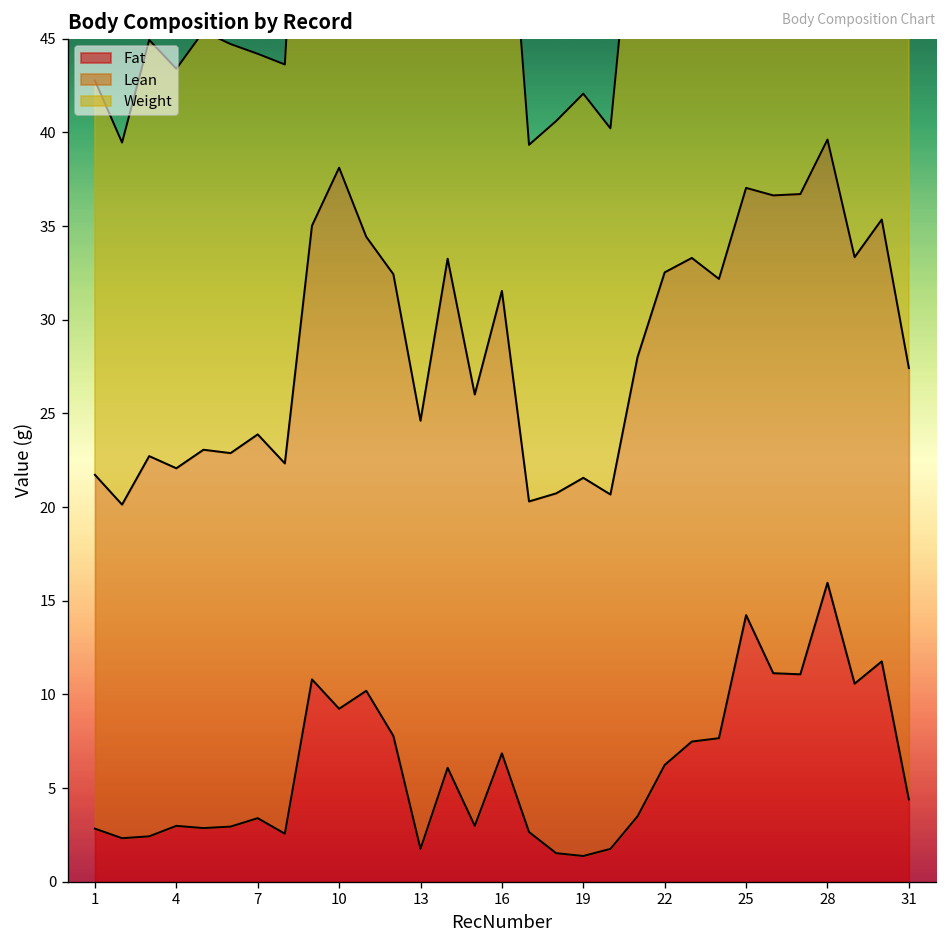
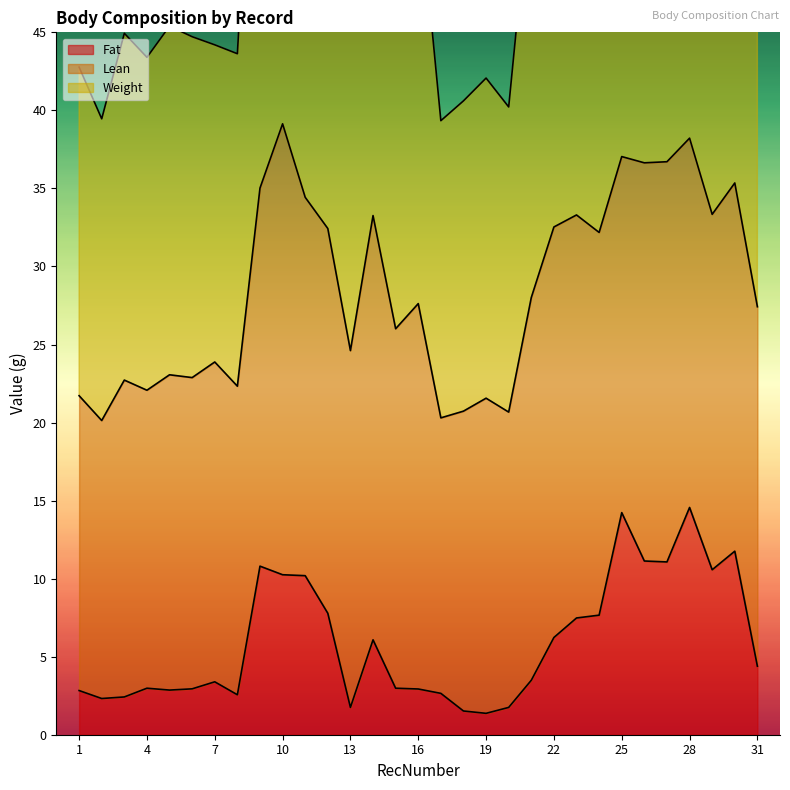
  {
    "Fat": {
      "1": 2.8,
      "4": 3.0,
      "7": 3.4,
-     "10": 9.2,
+     "10": 10.3,
      "13": 1.8,
-     "16": 6.9,
+     "16": 2.9,
      "19": 1.4,
      "22": 6.2,
      "25": 14.2,
-     "28": 16.0,
+     "28": 14.6,
      "31": 4.4
    }
  }
